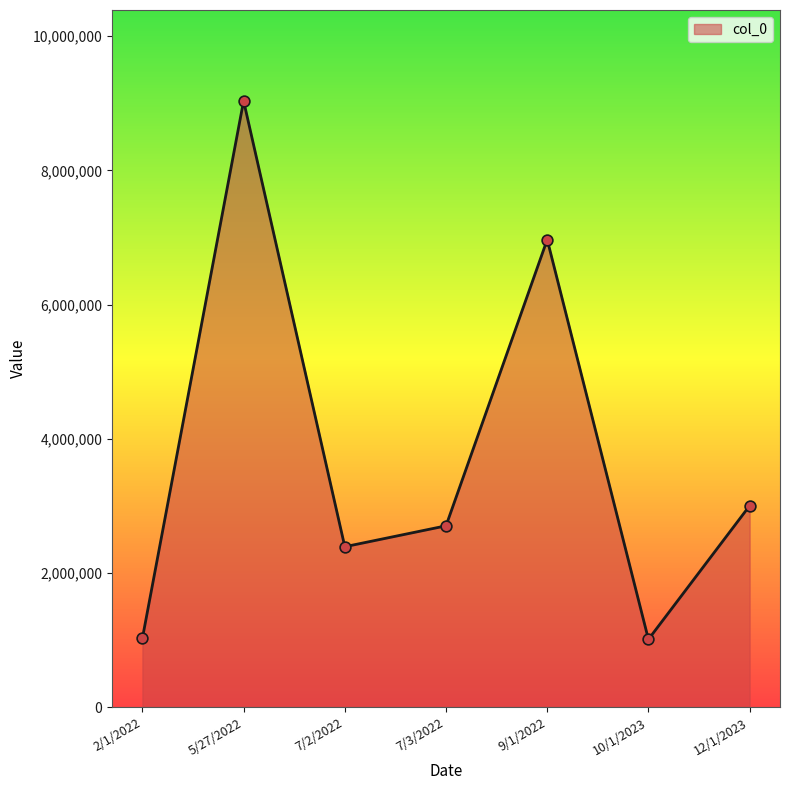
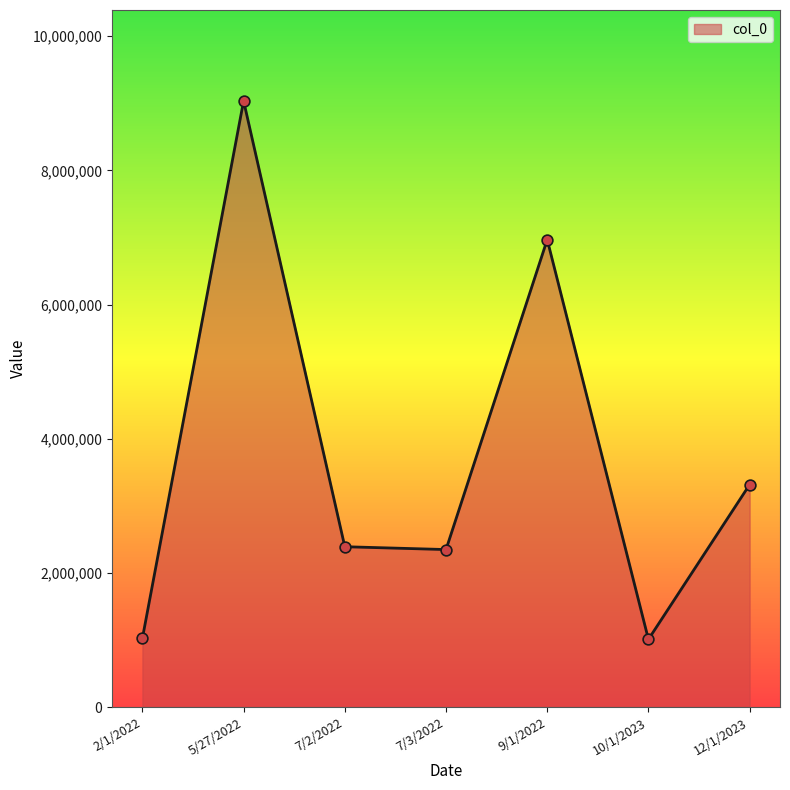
  {
    "2/1/2022": "1,000,000",
    "5/27/2022": "9,000,000",
    "7/2/2022": "2,400,000",
-   "7/3/2022": "2,700,000",
+   "7/3/2022": "2,300,000",
    "9/1/2022": "7,000,000",
    "10/1/2023": "1,000,000",
-   "12/1/2023": "3,000,000"
+   "12/1/2023": "3,300,000"
  }
